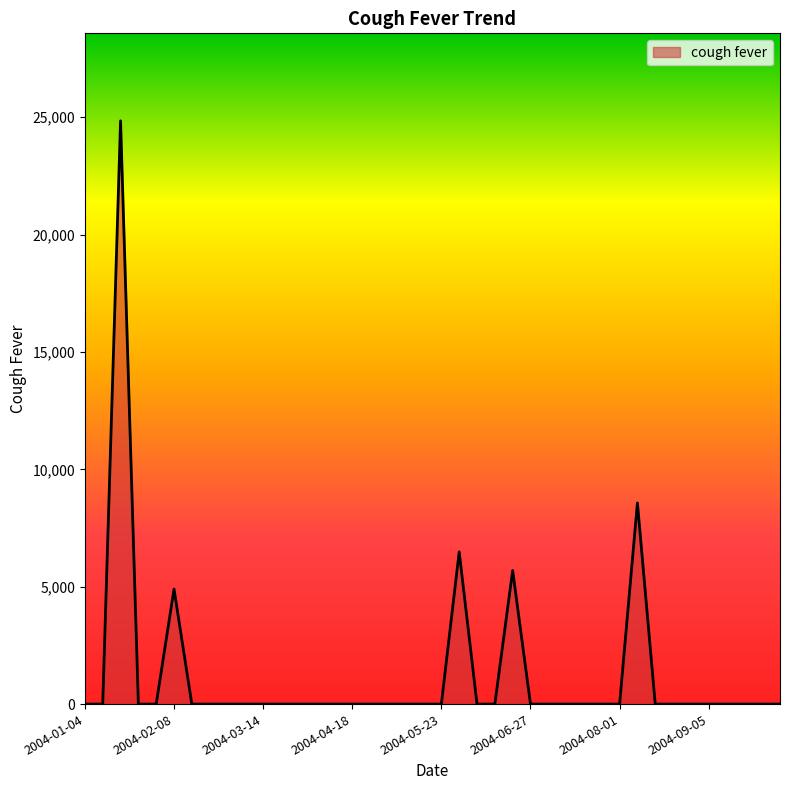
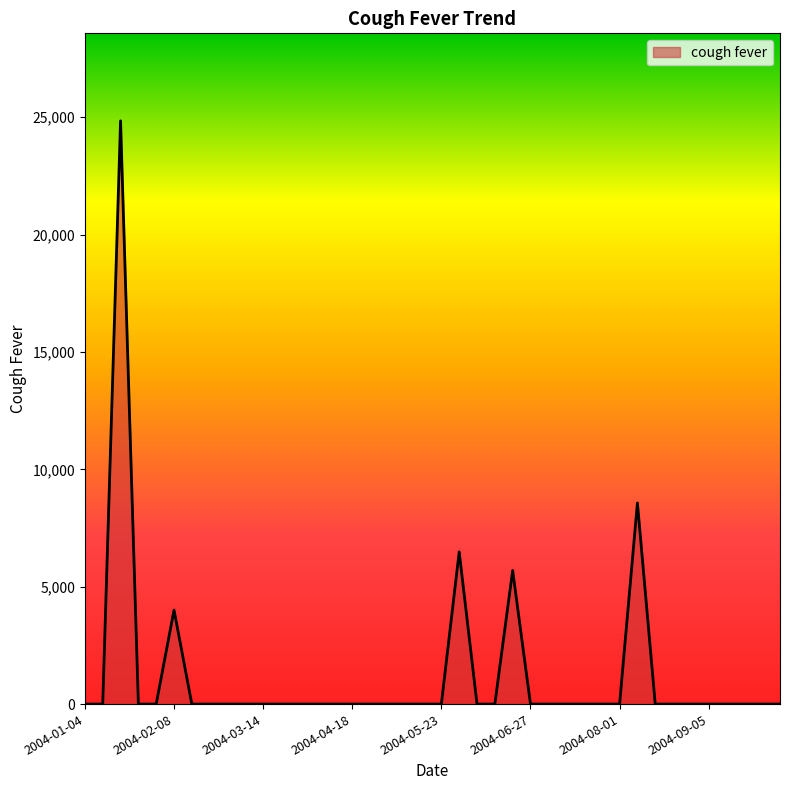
  {
    "2004-01-04": "0",
-   "2004-02-08": "4,900",
+   "2004-02-08": "4,000",
    "2004-03-14": "0",
    "2004-04-18": "0",
    "2004-05-23": "0",
    "2004-06-27": "0",
    "2004-08-01": "0",
    "2004-09-05": "0"
  }
